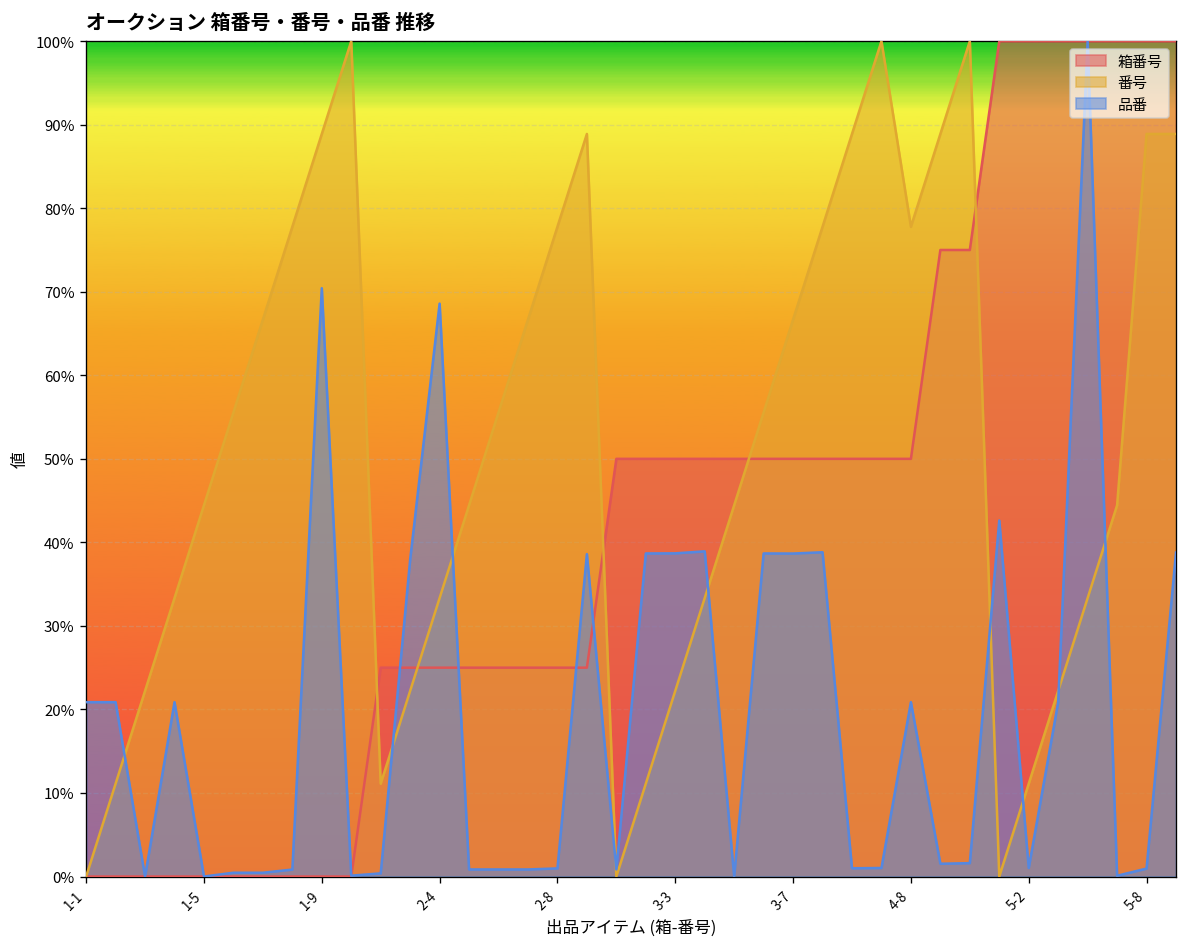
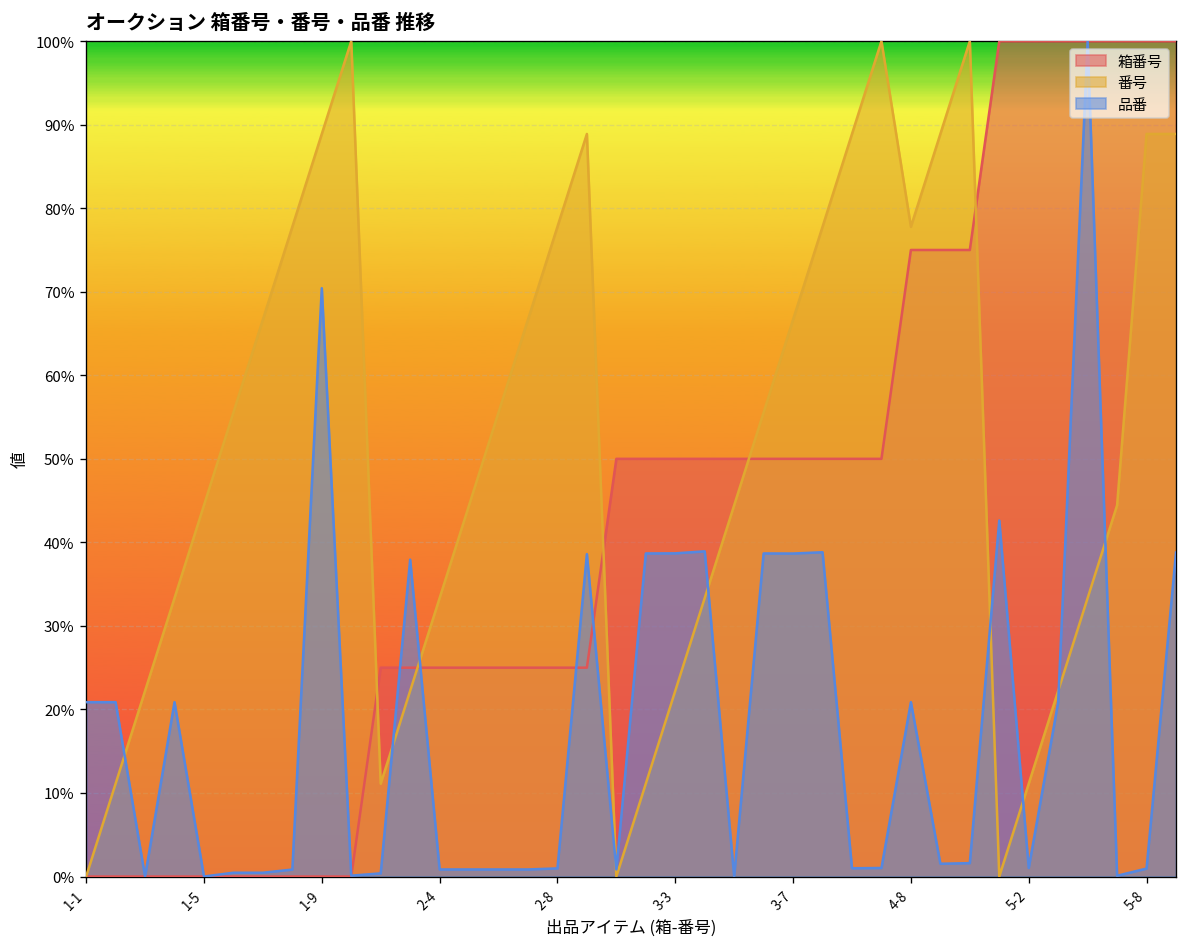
  {
    "箱番号": {
      "1-9": "0%",
      "2-4": "25%",
      "2-8": "25%",
      "3-3": "50%",
      "3-7": "50%",
-     "4-8": "50%",
+     "4-8": "75%",
      "5-2": "100%",
      "5-8": "100%"
    },
    "番号": {
      "1-5": "44%",
      "1-9": "89%",
      "2-4": "33%",
      "2-8": "78%",
      "3-3": "22%",
      "3-7": "67%",
      "4-8": "78%",
      "5-2": "11%",
      "5-8": "89%"
    },
    "品番": {
      "1-1": "21%",
      "1-9": "70%",
-     "2-4": "69%",
+     "2-4": "1%",
      "2-8": "1%",
      "3-3": "39%",
      "3-7": "39%",
      "4-8": "21%",
      "5-2": "1%",
      "5-8": "1%"
    }
  }
